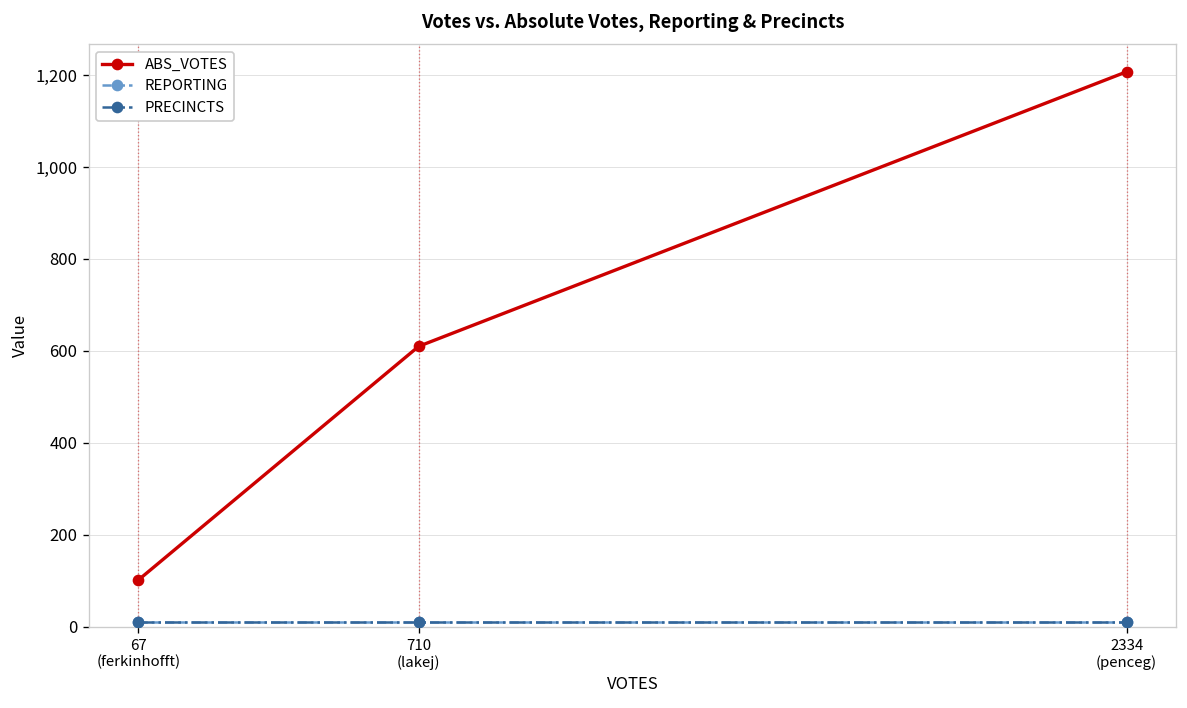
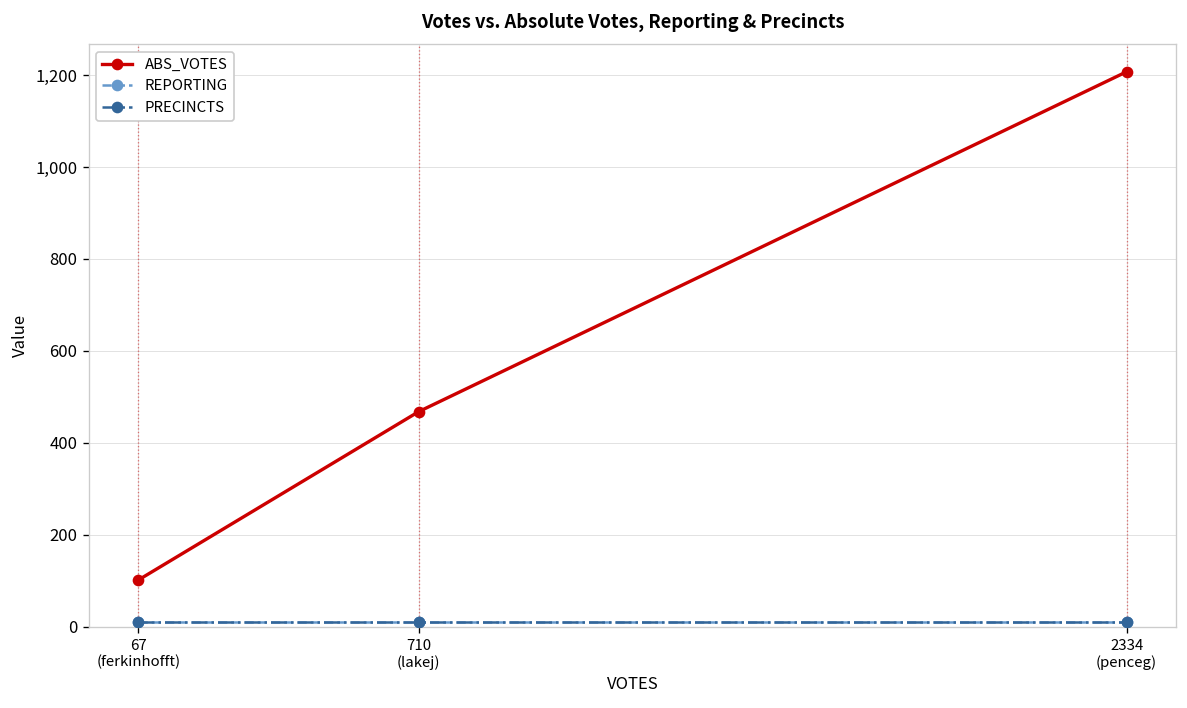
  {
    "ABS_VOTES": {
      "67 (ferkinhofft)": "100",
-     "710 (lakej)": "610",
+     "710 (lakej)": "470",
      "2334 (penceg)": "1,210"
    },
    "PRECINCTS": {
      "67 (ferkinhofft)": "10",
      "710 (lakej)": "10",
      "2334 (penceg)": "10"
    }
  }
